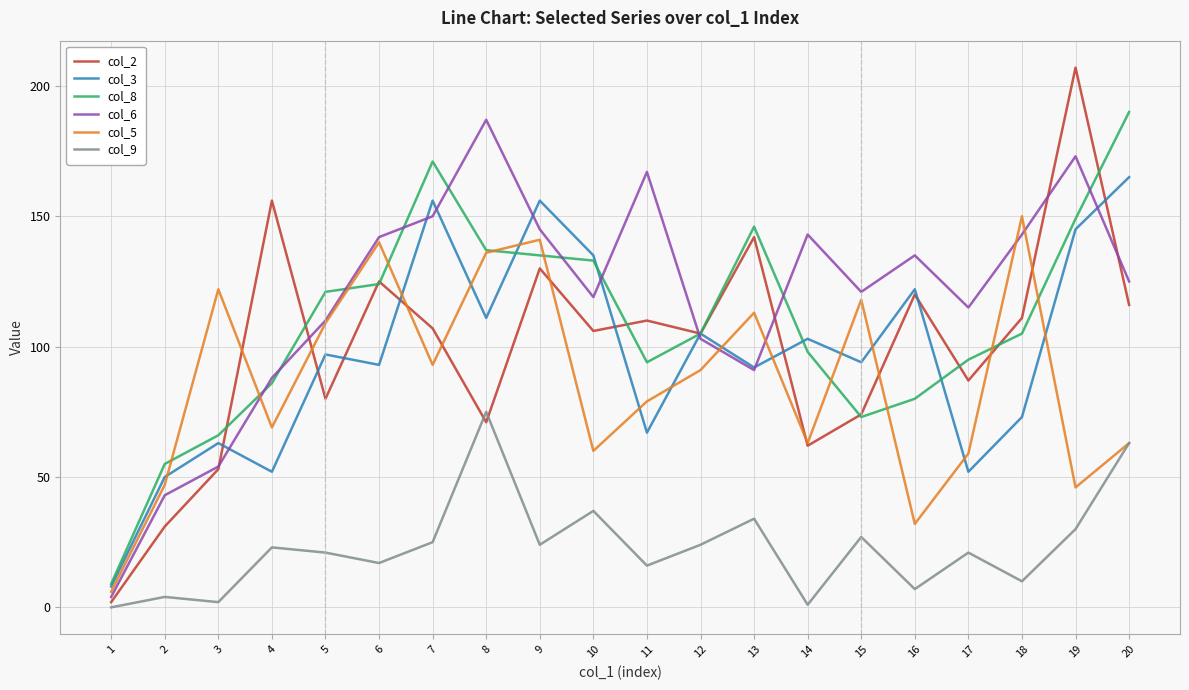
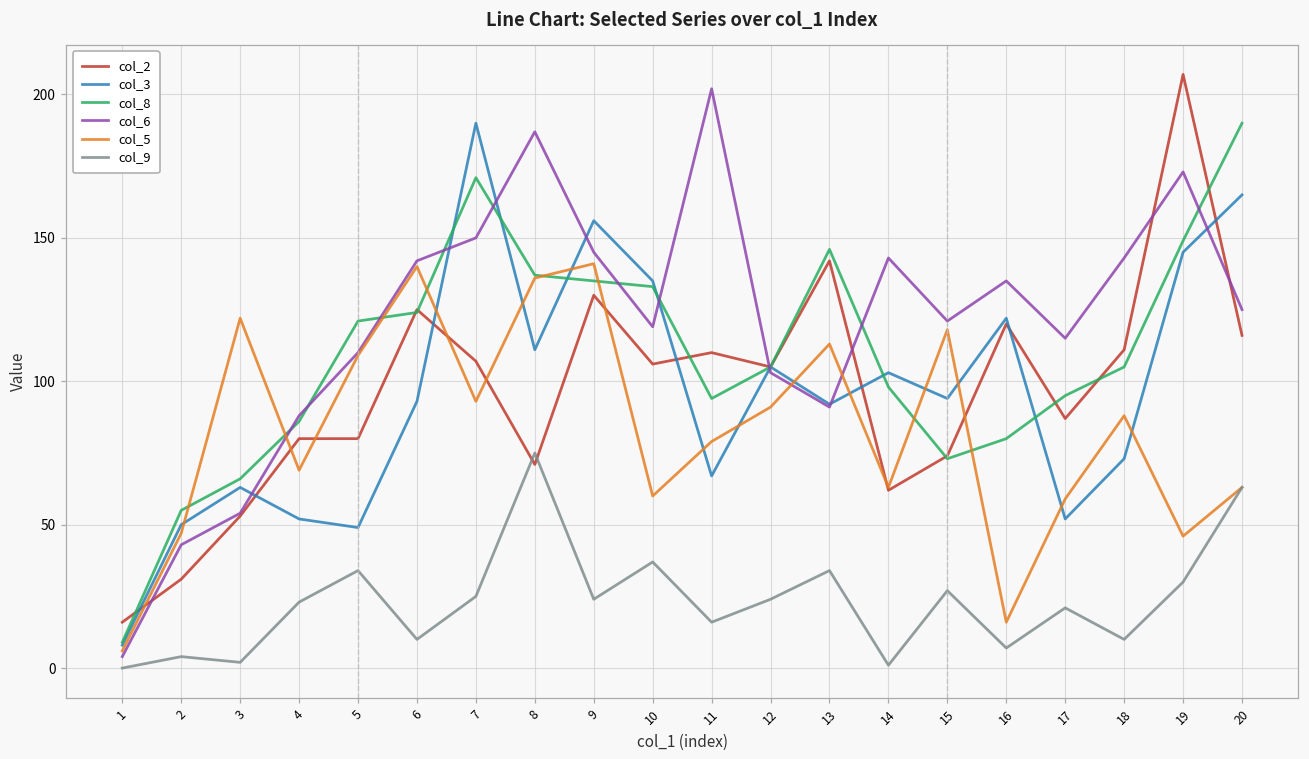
  {
    "col_2": {
-     "1": 2,
+     "1": 16,
      "2": 31,
      "3": 53,
-     "4": 156,
+     "4": 80,
      "5": 80,
      "6": 125,
      "7": 107,
      "8": 71,
      "9": 130,
      "10": 106,
      "11": 110,
      "13": 142,
      "14": 62,
      "15": 74,
      "16": 120,
      "17": 87,
      "18": 111,
      "19": 207,
      "20": 116
    },
    "col_3": {
      "1": 8,
      "2": 50,
      "3": 63,
      "4": 52,
-     "5": 97,
+     "5": 49,
      "6": 93,
-     "7": 156,
+     "7": 190,
      "8": 111,
      "9": 156,
      "10": 135,
      "11": 67,
      "13": 92,
      "14": 103,
      "15": 94,
      "16": 122,
      "17": 52,
      "18": 73,
      "19": 145,
      "20": 165
    },
    "col_8": {
      "1": 9,
      "2": 55,
      "3": 66,
      "4": 86,
      "5": 121,
      "6": 124,
      "7": 171,
      "8": 137,
      "9": 135,
      "10": 133,
      "11": 94,
      "13": 146,
      "14": 98,
      "15": 73,
      "16": 80,
      "17": 95,
      "18": 105,
      "19": 149,
      "20": 190
    },
    "col_6": {
      "1": 4,
      "2": 43,
      "3": 54,
      "4": 88,
      "5": 110,
      "6": 142,
      "7": 150,
      "8": 187,
      "9": 145,
      "10": 119,
-     "11": 167,
+     "11": 202,
      "12": 103,
      "13": 91,
      "14": 143,
      "15": 121,
      "16": 135,
      "17": 115,
      "18": 143,
      "19": 173,
      "20": 125
    },
    "col_5": {
      "1": 6,
      "2": 47,
      "3": 122,
      "4": 69,
      "5": 109,
      "6": 140,
      "7": 93,
      "8": 136,
      "9": 141,
      "10": 60,
      "11": 79,
      "12": 91,
      "13": 113,
      "14": 63,
      "15": 118,
-     "16": 32,
+     "16": 16,
      "17": 59,
-     "18": 150,
+     "18": 88,
      "19": 46
    },
    "col_9": {
      "1": 0,
      "2": 4,
      "3": 2,
      "4": 23,
-     "5": 21,
-     "6": 17,
+     "5": 34,
+     "6": 10,
      "7": 25,
      "8": 75,
      "9": 24,
      "10": 37,
      "11": 16,
      "12": 24,
      "13": 34,
      "14": 1,
      "15": 27,
      "16": 7,
      "17": 21,
      "18": 10,
      "19": 30
    }
  }
